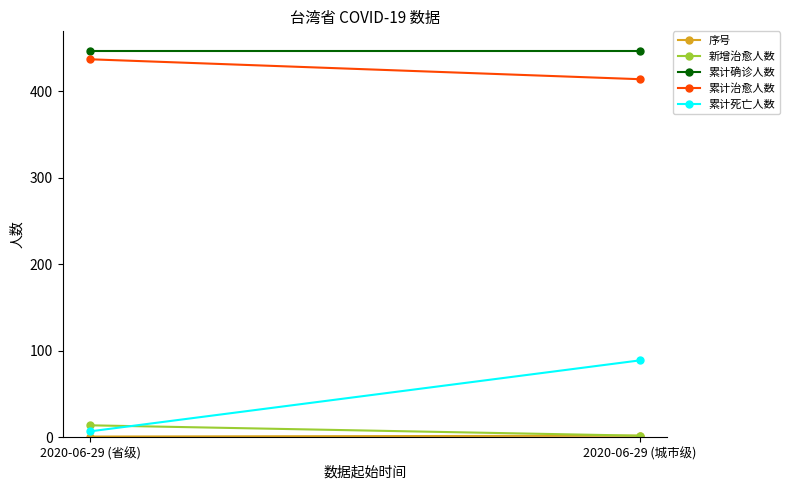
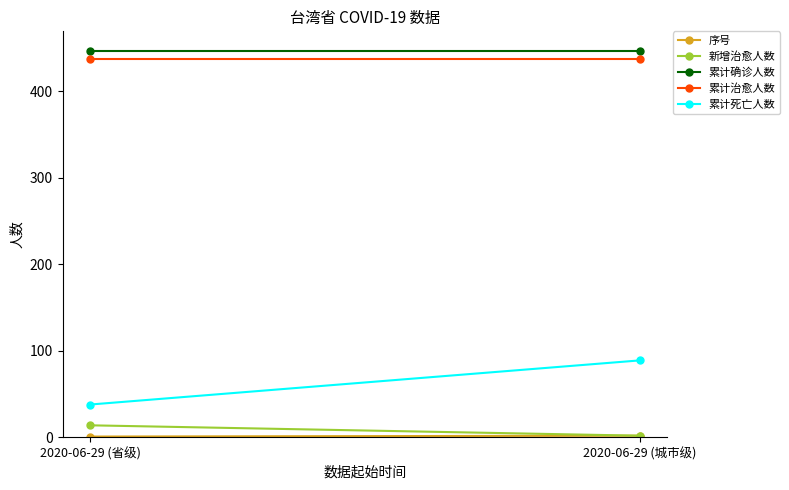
  {
    "序号": {
      "2020-06-29 (省级)": 0
    },
    "新增治愈人数": {
      "2020-06-29 (省级)": 10
    },
    "累计确诊人数": {
      "2020-06-29 (省级)": 450,
      "2020-06-29 (城市级)": 450
    },
    "累计治愈人数": {
      "2020-06-29 (省级)": 440,
-     "2020-06-29 (城市级)": 410
+     "2020-06-29 (城市级)": 440
    },
    "累计死亡人数": {
-     "2020-06-29 (省级)": 10,
+     "2020-06-29 (省级)": 40,
      "2020-06-29 (城市级)": 90
    }
  }
